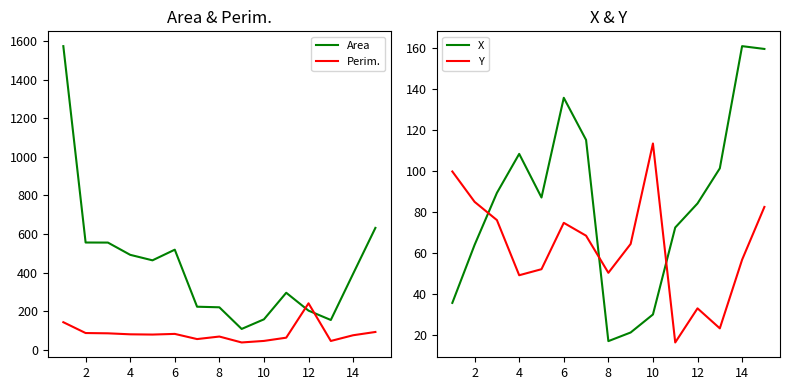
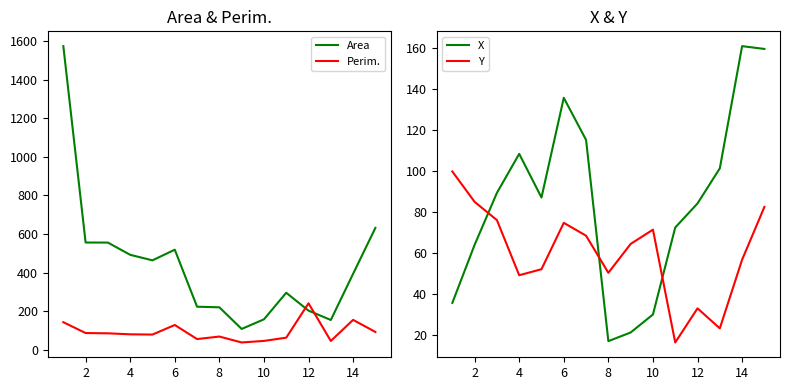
  {
    "Area & Perim.": {
      "Area": {
        "2": 560,
        "4": 490,
        "6": 520,
        "8": 220,
        "10": 160,
        "12": 200,
        "14": 390
      },
      "Perim.": {
        "2": 90,
        "4": 80,
-       "6": 80,
+       "6": 130,
        "8": 70,
        "10": 50,
        "12": 240,
-       "14": 80
+       "14": 150
      }
    },
    "X & Y": {
      "X": {
        "2": 64,
        "4": 108,
        "6": 136,
        "8": 17,
        "10": 30,
        "12": 84,
        "14": 161
      },
      "Y": {
        "2": 85,
        "4": 49,
        "6": 74,
        "8": 50,
-       "10": 113,
+       "10": 71,
        "12": 33,
        "14": 57
      }
    }
  }
